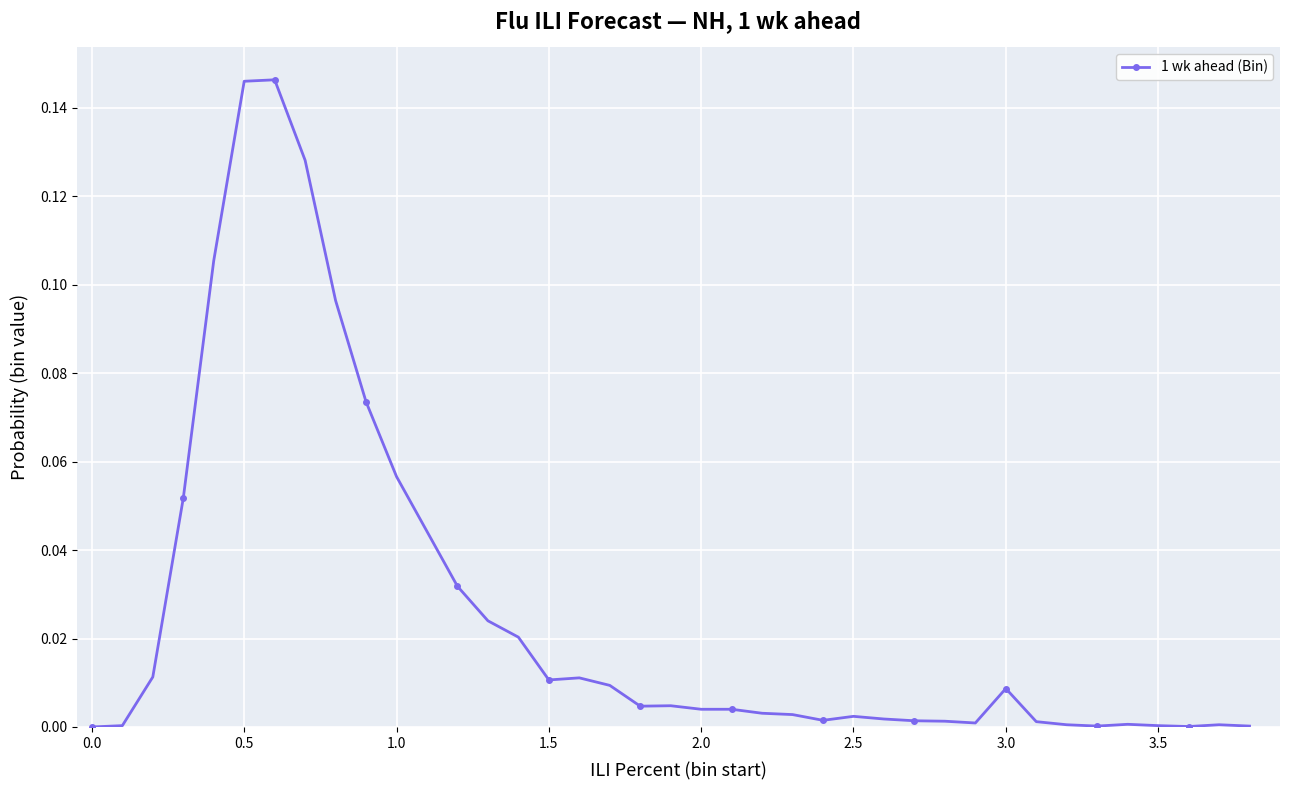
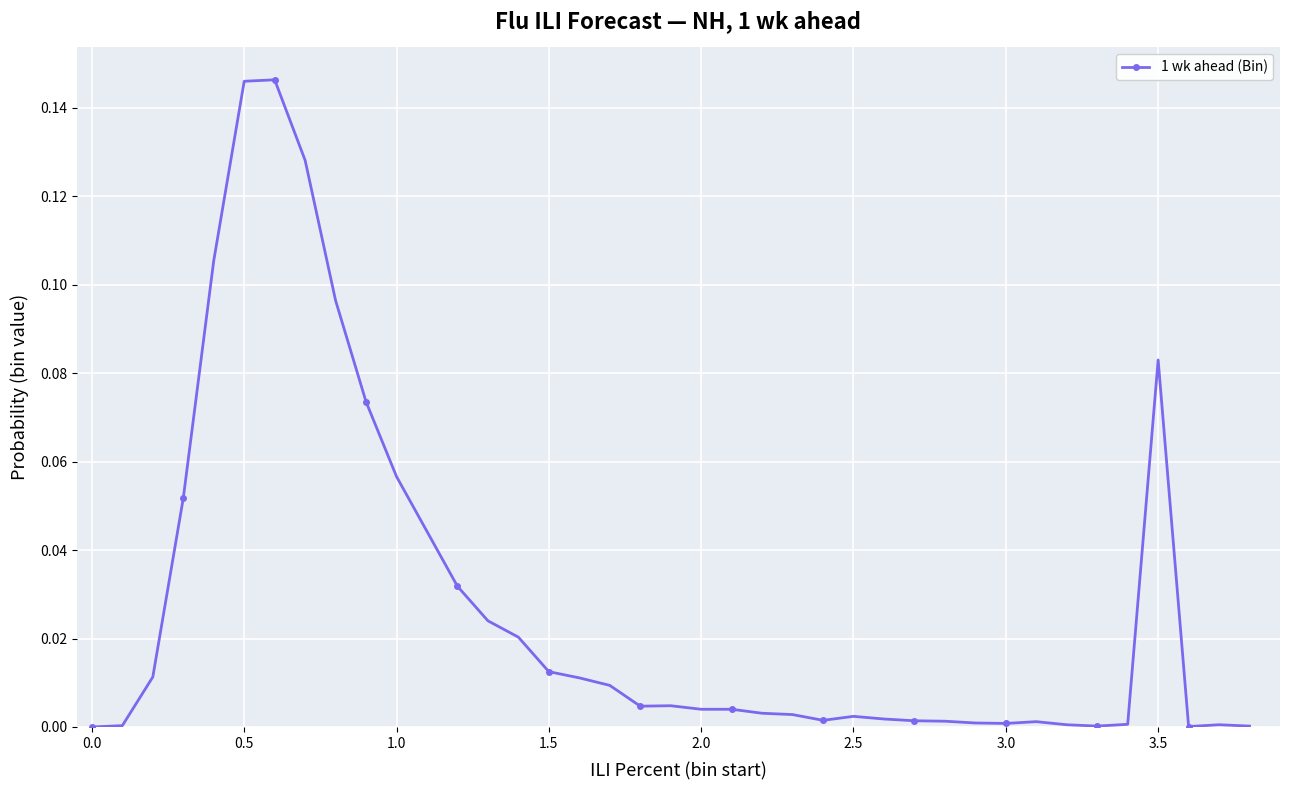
  {
    "0.0": 0.000,
    "0.5": 0.146,
    "1.0": 0.057,
-   "1.5": 0.011,
+   "1.5": 0.013,
    "2.0": 0.004,
    "2.5": 0.002,
-   "3.0": 0.009,
-   "3.5": 0.000
+   "3.0": 0.001,
+   "3.5": 0.083
  }
